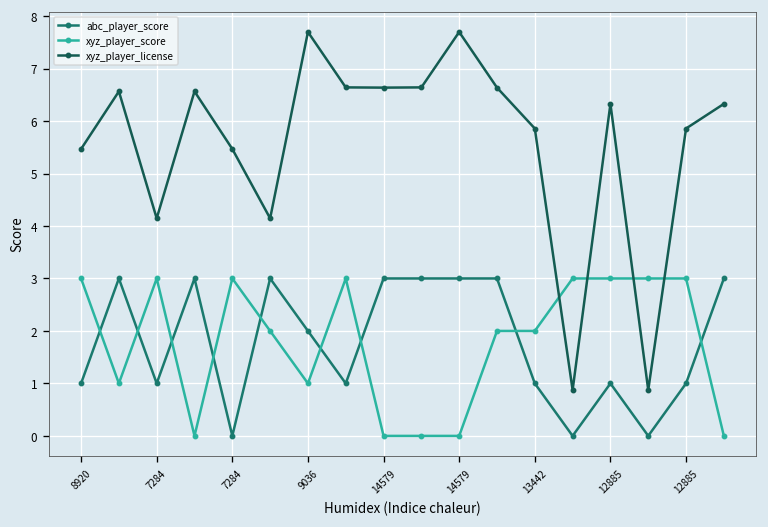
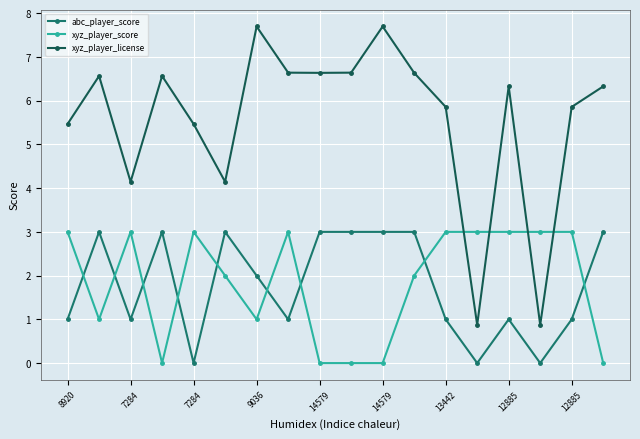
  {
    "xyz_player_score": {
      "8920": 3,
      "9036": 1,
-     "13442": 2
+     "13442": 3
    }
  }
